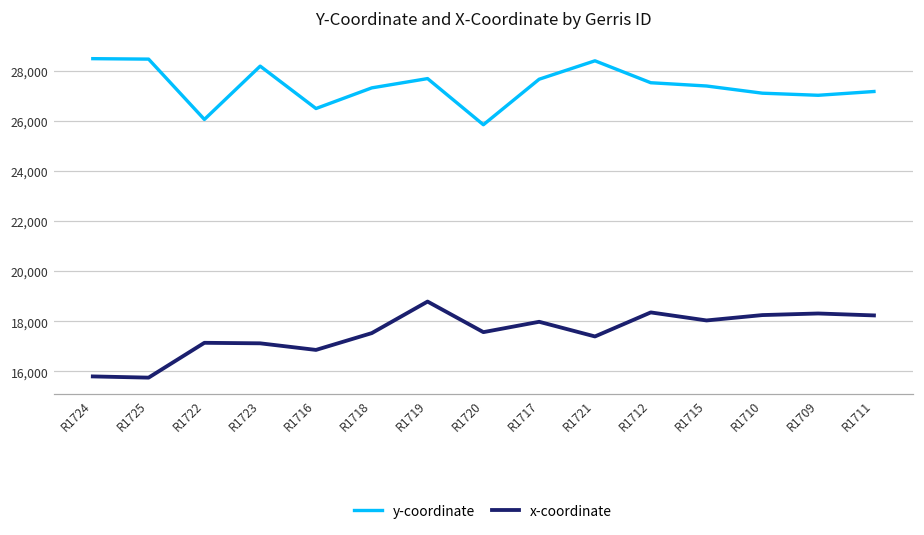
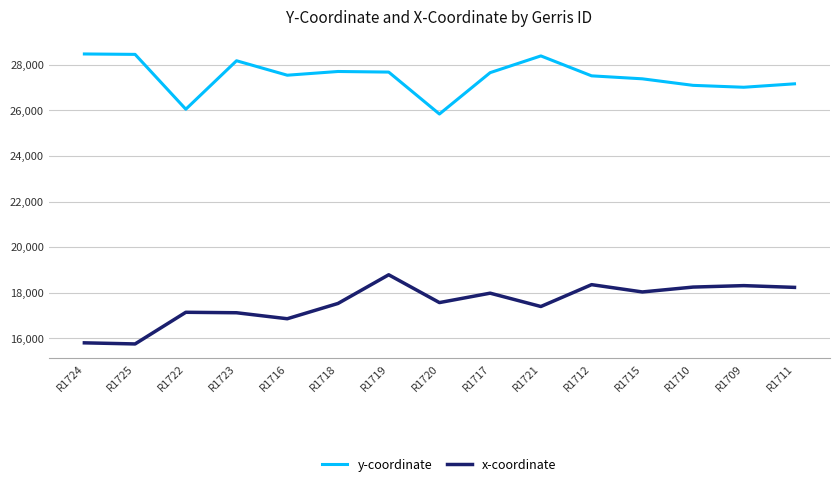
  {
    "y-coordinate": {
      "R1724": "28,500",
      "R1725": "28,500",
      "R1722": "26,100",
      "R1723": "28,200",
-     "R1716": "26,500",
-     "R1718": "27,300",
+     "R1716": "27,500",
+     "R1718": "27,700",
      "R1719": "27,700",
      "R1720": "25,800",
      "R1717": "27,700",
      "R1721": "28,400",
      "R1712": "27,500",
      "R1715": "27,400",
      "R1710": "27,100",
      "R1709": "27,000",
      "R1711": "27,200"
    },
    "x-coordinate": {
      "R1724": "15,800",
      "R1725": "15,800",
      "R1722": "17,100",
      "R1723": "17,100",
      "R1716": "16,900",
      "R1718": "17,500",
      "R1719": "18,800",
      "R1720": "17,600",
      "R1717": "18,000",
      "R1721": "17,400",
      "R1712": "18,400",
      "R1715": "18,000",
      "R1710": "18,200",
      "R1709": "18,300",
      "R1711": "18,200"
    }
  }
